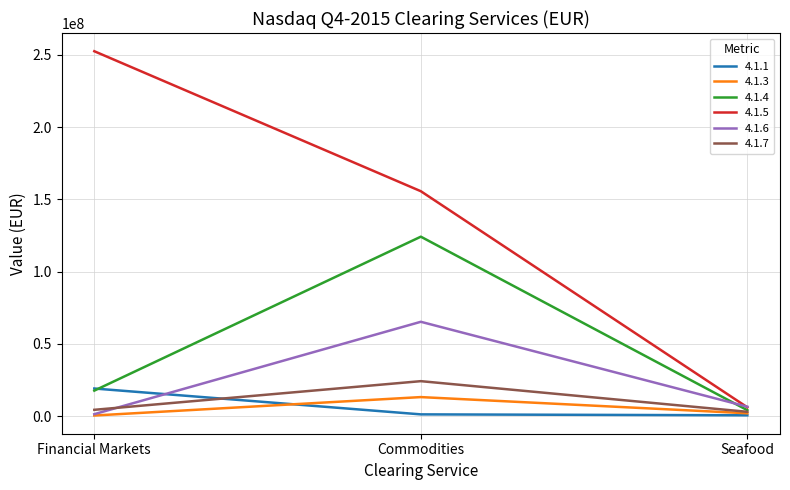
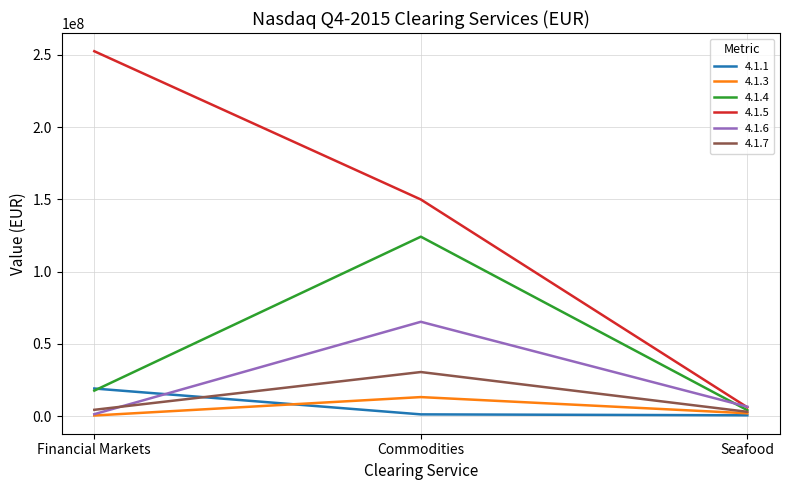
  {
    "4.1.1": {
      "Commodities": 1000000
    },
    "4.1.3": {
      "Commodities": 13000000
    },
    "4.1.4": {
      "Commodities": 124000000
    },
    "4.1.5": {
      "Financial Markets": 253000000,
-     "Commodities": 156000000
+     "Commodities": 150000000
    },
    "4.1.6": {
      "Commodities": 65000000
    },
    "4.1.7": {
      "Financial Markets": 4000000,
-     "Commodities": 24000000
+     "Commodities": 30000000
    }
  }
